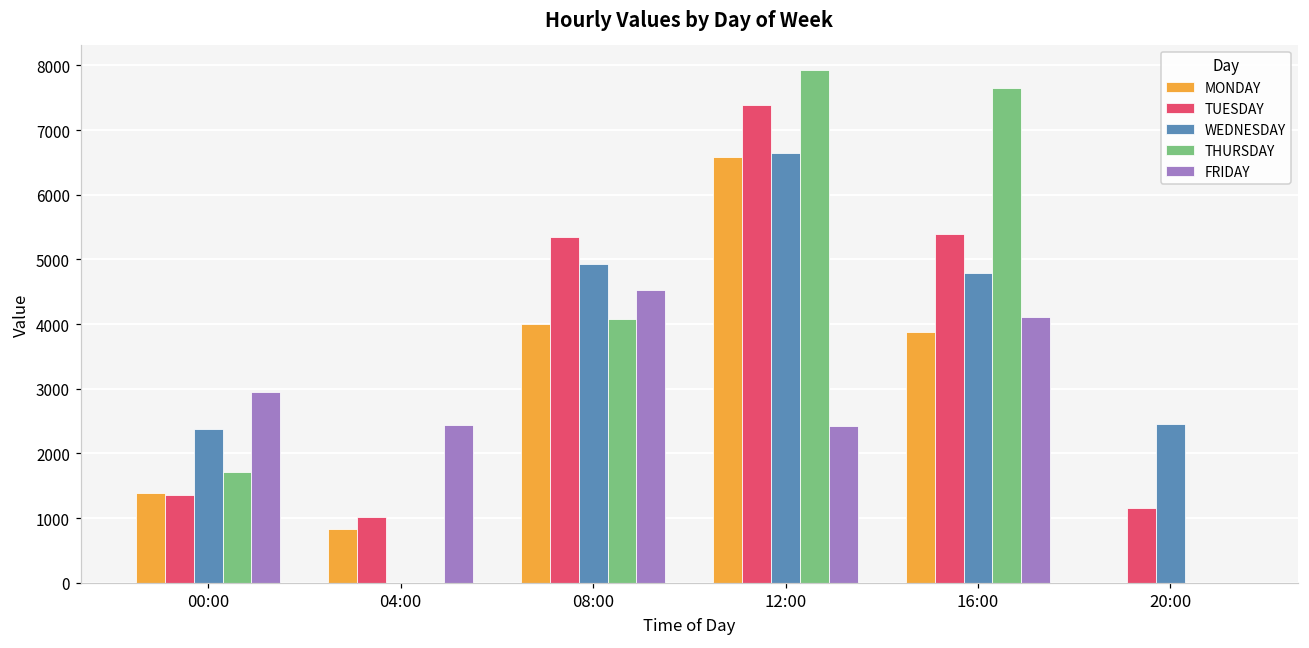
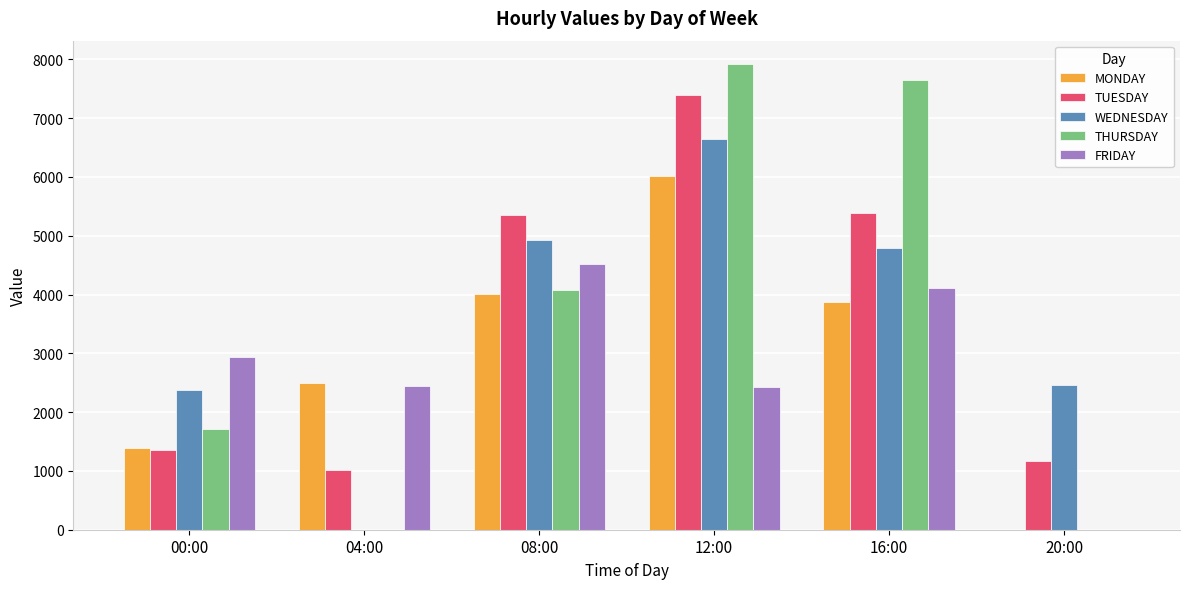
  {
    "MONDAY": {
      "00:00": 1400,
-     "04:00": 800,
+     "04:00": 2500,
      "08:00": 4000,
-     "12:00": 6600,
+     "12:00": 6000,
      "16:00": 3900,
      "20:00": 0
    },
    "TUESDAY": {
      "00:00": 1400,
      "04:00": 1000,
      "08:00": 5400,
      "12:00": 7400,
      "16:00": 5400,
      "20:00": 1200
    },
    "WEDNESDAY": {
      "00:00": 2400,
      "04:00": 0,
      "08:00": 4900,
      "12:00": 6600,
      "16:00": 4800,
      "20:00": 2500
    },
    "THURSDAY": {
      "00:00": 1700,
      "04:00": 0,
      "08:00": 4100,
      "12:00": 7900,
      "16:00": 7600,
      "20:00": 0
    },
    "FRIDAY": {
      "00:00": 2900,
      "04:00": 2400,
      "08:00": 4500,
      "12:00": 2400,
      "16:00": 4100,
      "20:00": 0
    }
  }
